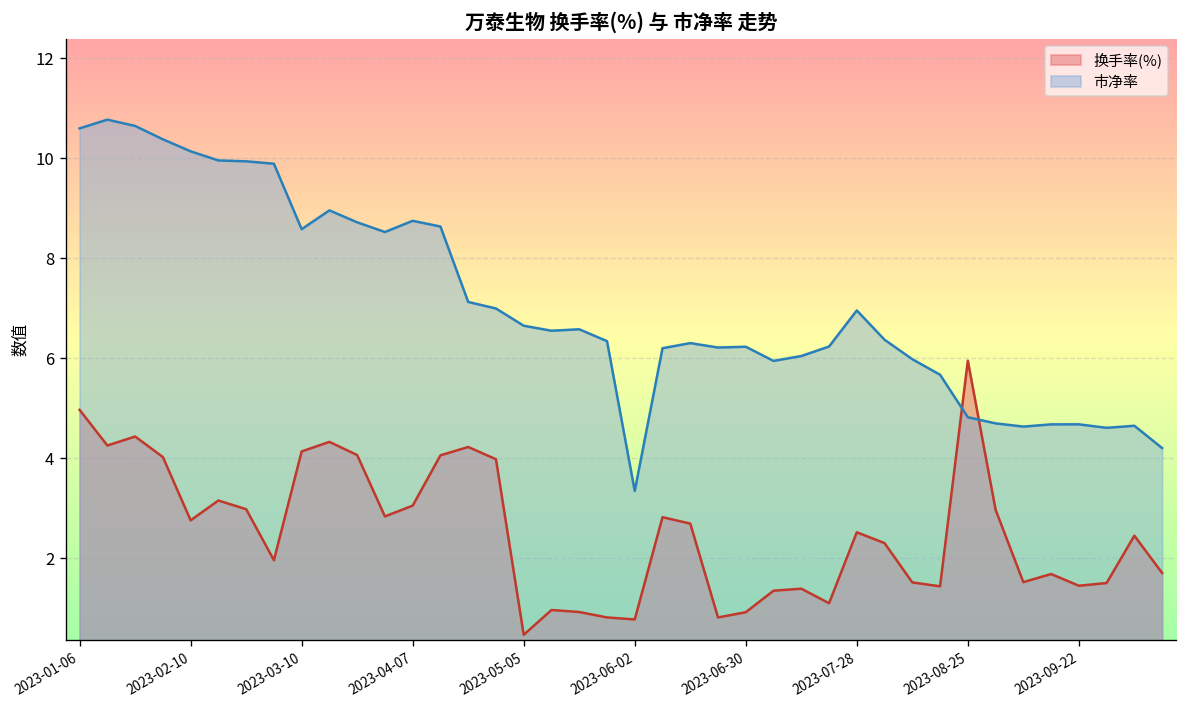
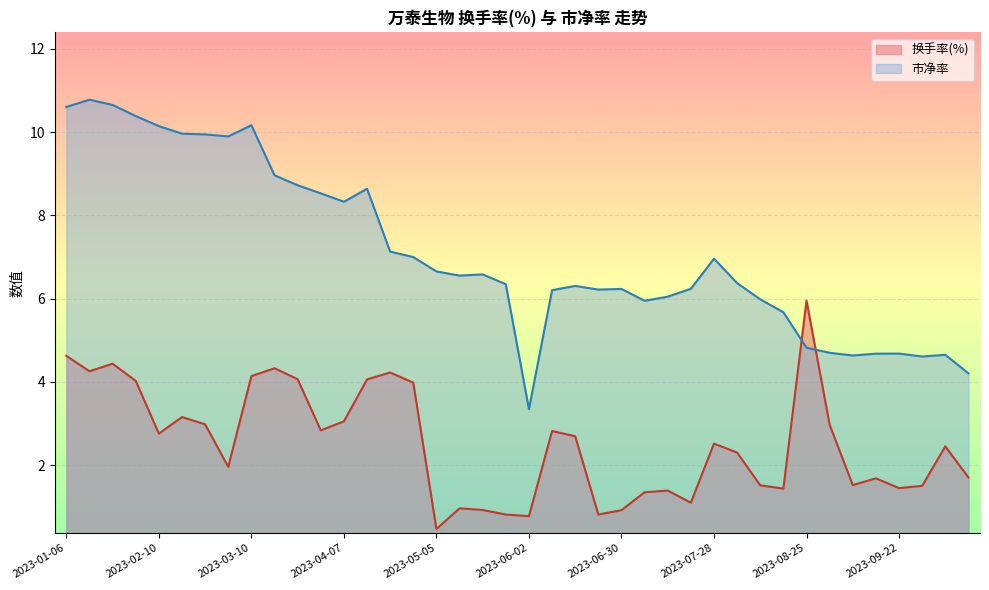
  {
    "换手率(%)": {
-     "2023-01-06": 5.0,
+     "2023-01-06": 4.6,
      "2023-02-10": 2.8,
      "2023-03-10": 4.1,
      "2023-04-07": 3.1,
      "2023-05-05": 0.5,
      "2023-06-02": 0.8,
      "2023-06-30": 0.9,
      "2023-07-28": 2.5,
      "2023-08-25": 6.0,
      "2023-09-22": 1.5
    },
    "市净率": {
      "2023-01-06": 10.6,
      "2023-02-10": 10.1,
-     "2023-03-10": 8.6,
-     "2023-04-07": 8.8,
+     "2023-03-10": 10.2,
+     "2023-04-07": 8.3,
      "2023-05-05": 6.7,
      "2023-06-02": 3.3,
      "2023-06-30": 6.2,
      "2023-07-28": 7.0,
      "2023-08-25": 4.8,
      "2023-09-22": 4.7
    }
  }
